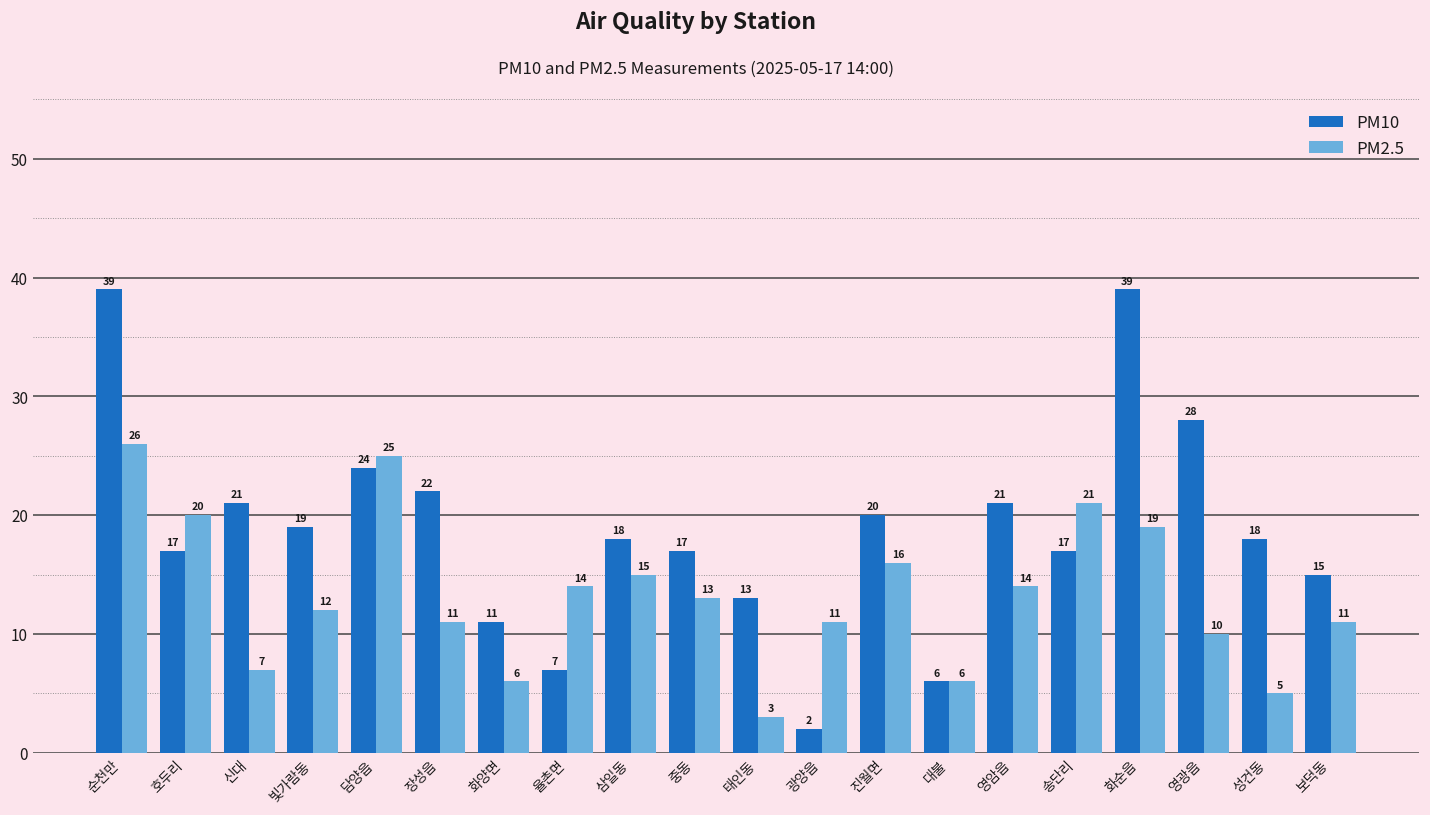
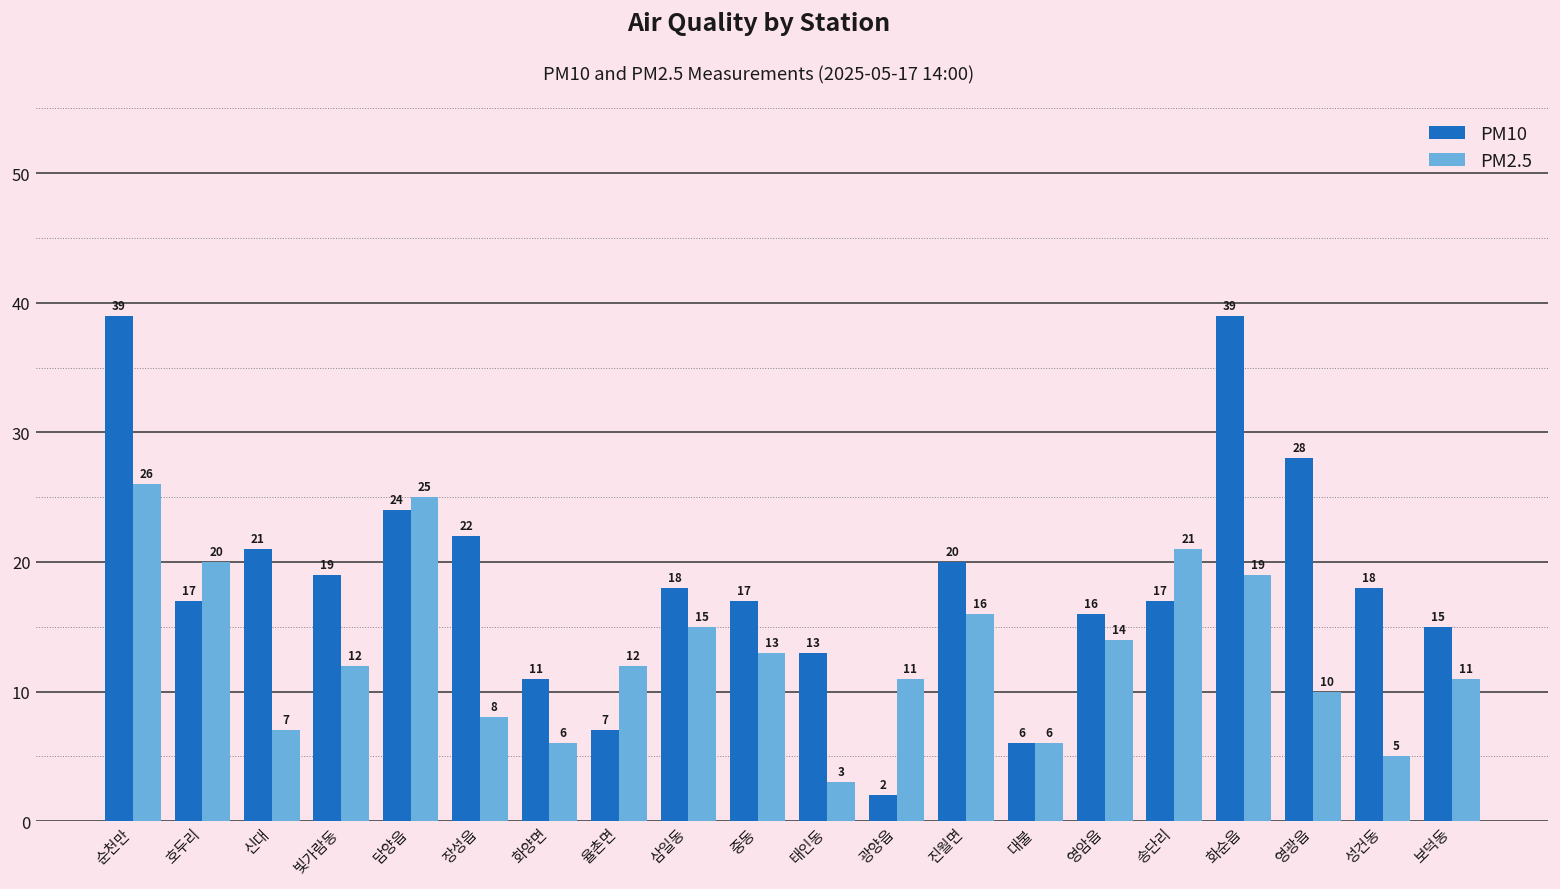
  {
    "PM10": {
      "순천만": 39,
      "호두리": 17,
      "신대": 21,
      "빛가람동": 19,
      "담양읍": 24,
      "장성읍": 22,
      "화양면": 11,
      "율촌면": 7,
      "삼일동": 18,
      "중동": 17,
      "태인동": 13,
      "광양읍": 2,
      "진월면": 20,
      "대불": 6,
-     "영암읍": 21,
+     "영암읍": 16,
      "송단리": 17,
      "화순읍": 39,
      "영광읍": 28,
      "성건동": 18,
      "보덕동": 15
    },
    "PM2.5": {
      "순천만": 26,
      "호두리": 20,
      "신대": 7,
      "빛가람동": 12,
      "담양읍": 25,
-     "장성읍": 11,
+     "장성읍": 8,
      "화양면": 6,
-     "율촌면": 14,
+     "율촌면": 12,
      "삼일동": 15,
      "중동": 13,
      "태인동": 3,
      "광양읍": 11,
      "진월면": 16,
      "대불": 6,
      "영암읍": 14,
      "송단리": 21,
      "화순읍": 19,
      "영광읍": 10,
      "성건동": 5,
      "보덕동": 11
    }
  }
